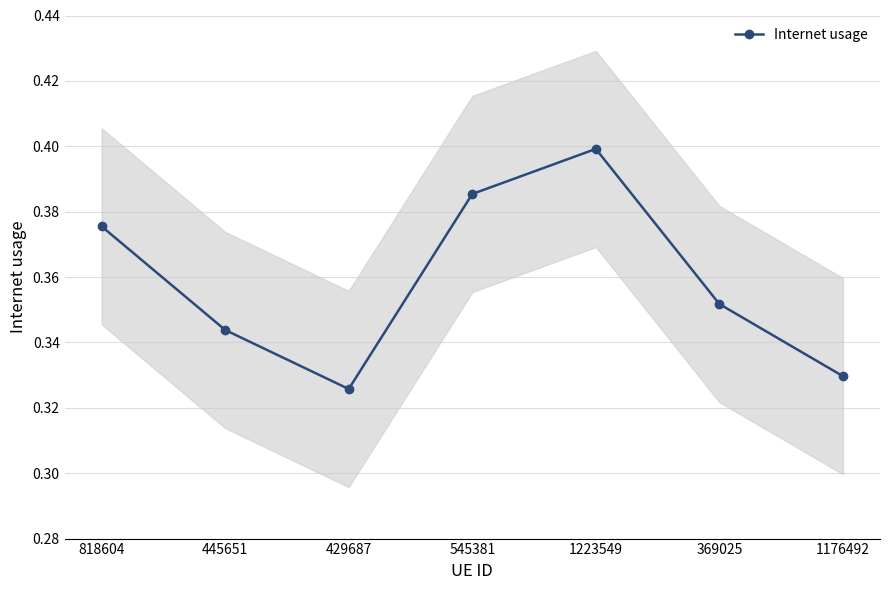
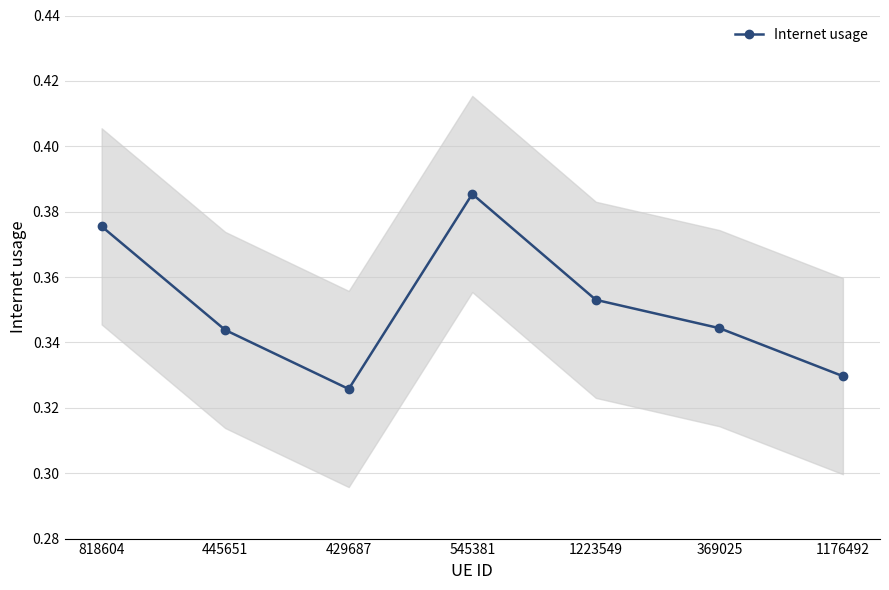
  {
    "Internet usage": {
      "818604": 0.375,
      "445651": 0.344,
      "429687": 0.326,
      "545381": 0.385,
-     "1223549": 0.399,
-     "369025": 0.352,
+     "1223549": 0.353,
+     "369025": 0.344,
      "1176492": 0.330
    }
  }
